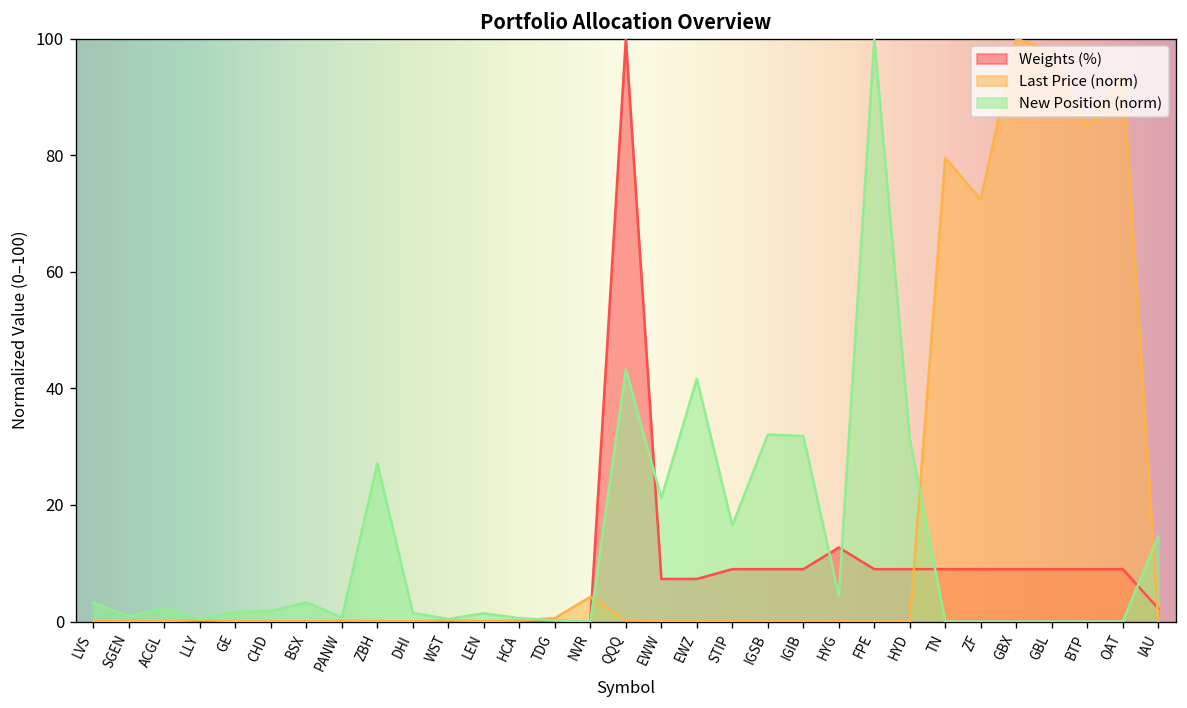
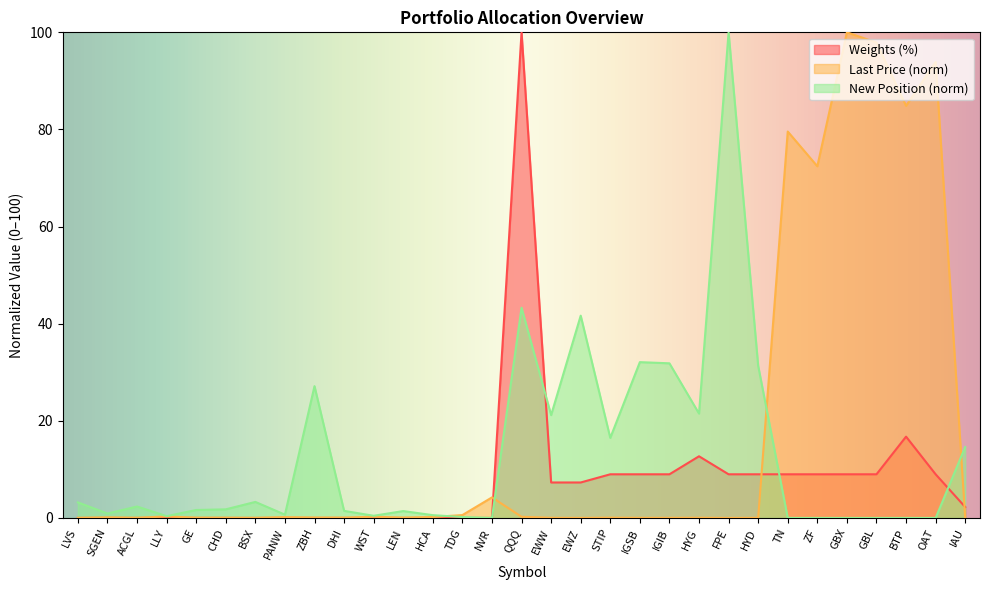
  {
    "Weights (%)": {
      "QQQ": 100,
      "EWW": 7,
      "EWZ": 7,
      "STIP": 9,
      "IGSB": 9,
      "IGIB": 9,
      "HYG": 13,
      "FPE": 9,
      "HYD": 9,
      "TN": 9,
      "ZF": 9,
      "GBX": 9,
      "GBL": 9,
-     "BTP": 9,
+     "BTP": 17,
      "OAT": 9,
      "IAU": 2
    },
    "Last Price (norm)": {
      "NVR": 4,
      "QQQ": 0,
      "EWW": 0,
      "EWZ": 0,
      "STIP": 0,
      "IGSB": 0,
      "IGIB": 0,
      "HYG": 0,
      "FPE": 0,
      "HYD": 0,
      "TN": 80,
      "ZF": 72,
      "GBX": 100,
      "BTP": 85,
      "IAU": 0
    },
    "New Position (norm)": {
      "LVS": 3,
      "SGEN": 1,
      "ACGL": 2,
      "GE": 2,
      "CHD": 2,
      "BSX": 3,
      "ZBH": 27,
      "DHI": 1,
      "LEN": 1,
      "QQQ": 43,
      "EWW": 21,
      "EWZ": 42,
      "STIP": 16,
      "IGSB": 32,
      "IGIB": 32,
-     "HYG": 4,
+     "HYG": 21,
      "FPE": 100,
      "HYD": 31,
      "TN": 0,
      "ZF": 0,
      "GBX": 0,
      "GBL": 0,
      "BTP": 0,
      "OAT": 0,
      "IAU": 15
    }
  }
